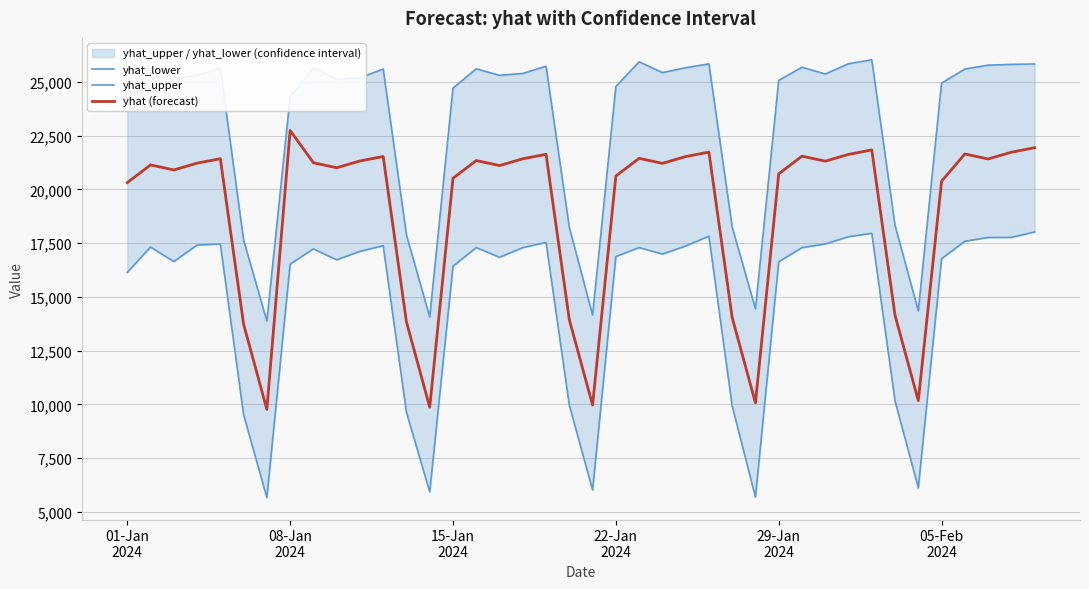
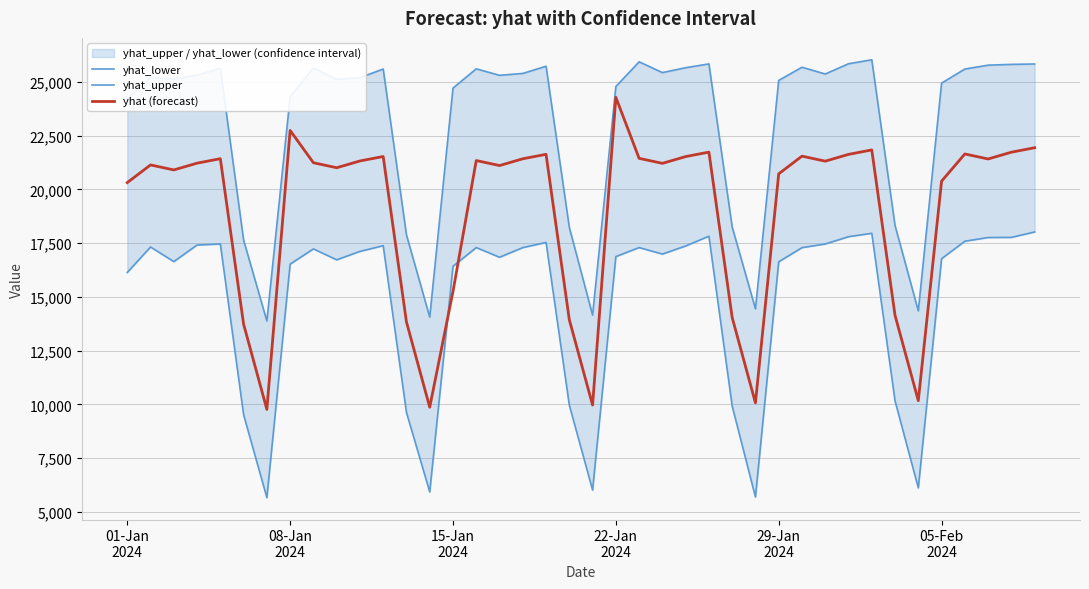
  {
    "yhat (forecast)": {
      "01-Jan 2024": "20,300",
      "08-Jan 2024": "22,700",
-     "15-Jan 2024": "20,500",
-     "22-Jan 2024": "20,600",
+     "15-Jan 2024": "15,300",
+     "22-Jan 2024": "24,300",
      "29-Jan 2024": "20,700",
      "05-Feb 2024": "20,400"
    }
  }
